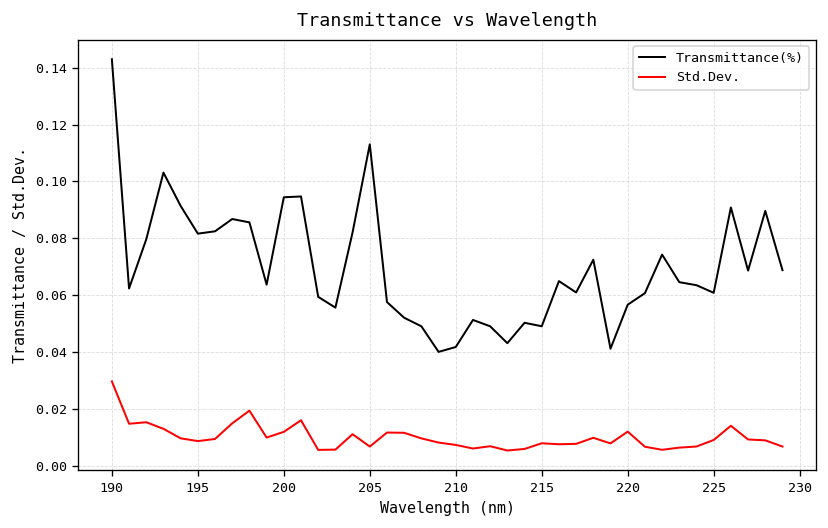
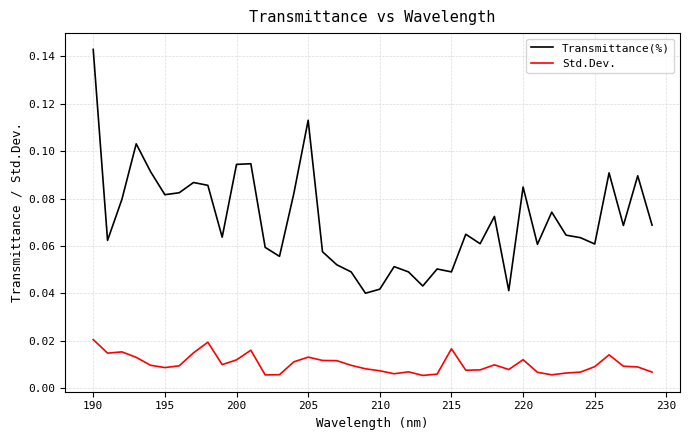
  {
    "Transmittance(%)": {
      "190": 0.143,
      "195": 0.082,
      "200": 0.094,
      "205": 0.113,
      "210": 0.042,
      "215": 0.049,
-     "220": 0.057,
+     "220": 0.085,
      "225": 0.061
    },
    "Std.Dev.": {
-     "190": 0.030,
+     "190": 0.020,
      "195": 0.009,
      "200": 0.012,
-     "205": 0.007,
+     "205": 0.013,
      "210": 0.007,
-     "215": 0.008,
+     "215": 0.017,
      "220": 0.012,
      "225": 0.009
    }
  }
